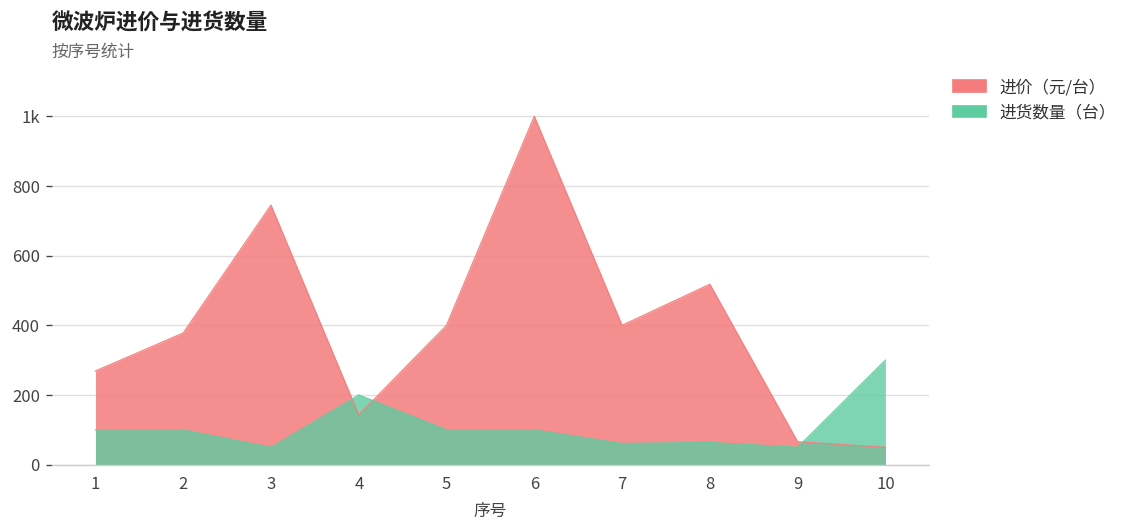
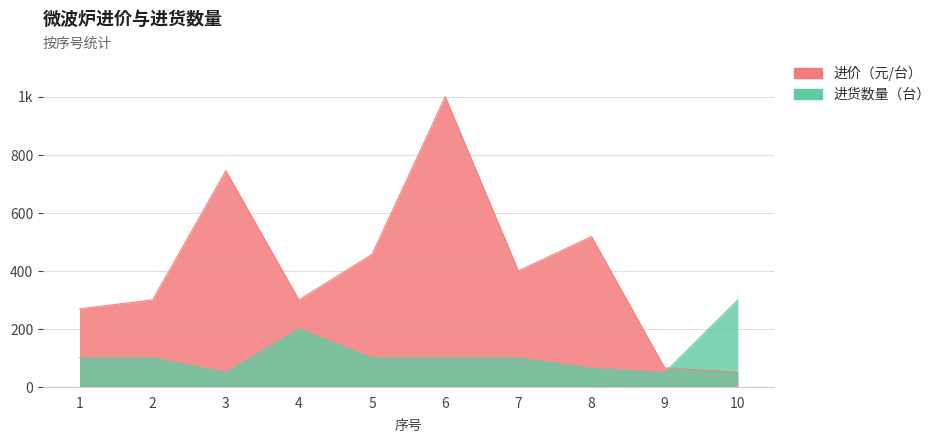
  {
    "进价（元/台）": {
      "1": 270,
-     "2": 380,
+     "2": 300,
      "3": 750,
-     "4": 140,
-     "5": 400,
+     "4": 300,
+     "5": 460,
      "6": 1000,
      "7": 400,
      "8": 520,
      "9": 70,
      "10": 50
    },
    "进货数量（台）": {
      "1": 100,
      "2": 100,
      "3": 50,
      "4": 200,
      "5": 100,
      "6": 100,
-     "7": 60,
+     "7": 100,
      "8": 60,
      "9": 50,
      "10": 300
    }
  }
